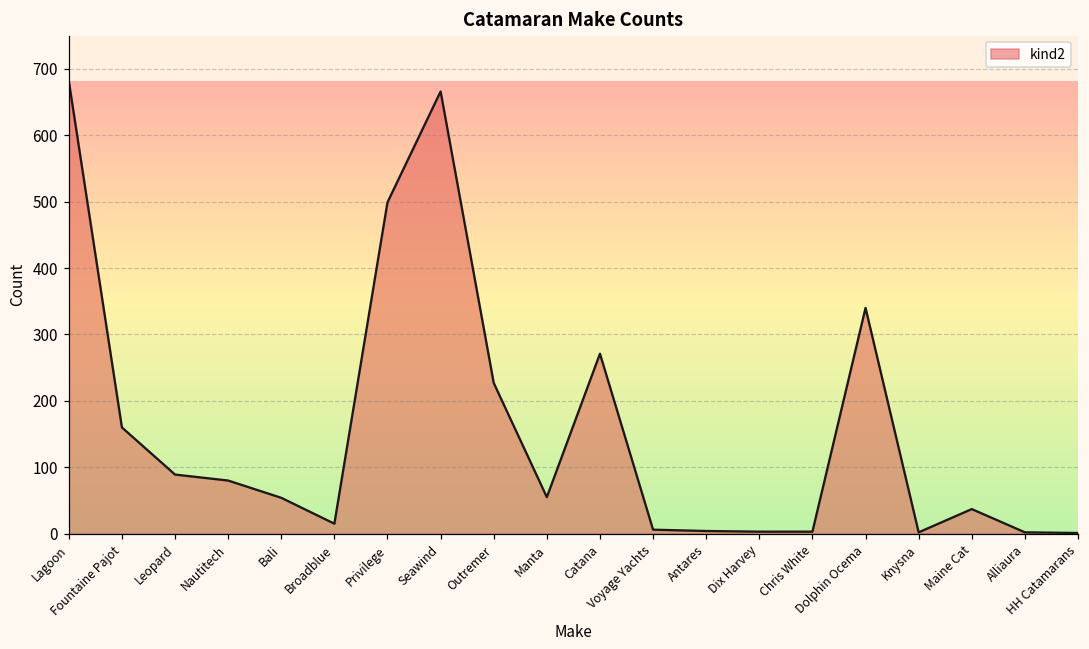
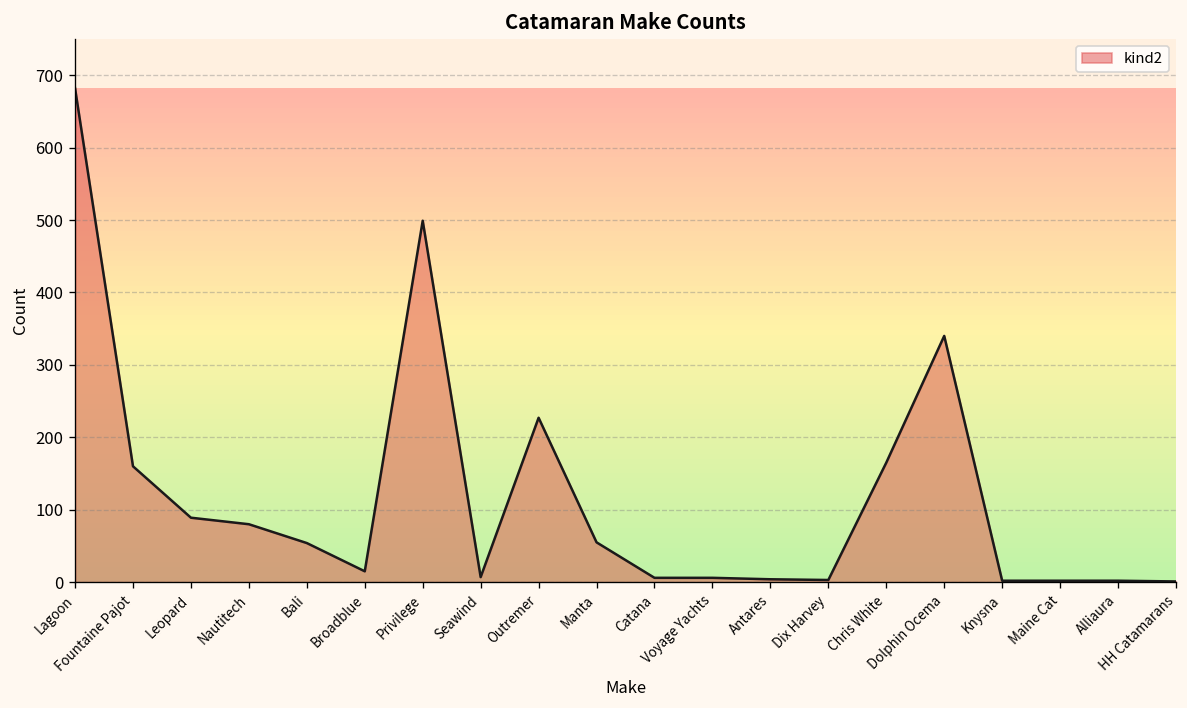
  {
    "Lagoon": 680,
    "Fountaine Pajot": 160,
    "Leopard": 90,
    "Nautitech": 80,
    "Bali": 50,
    "Broadblue": 20,
    "Privilege": 500,
-   "Seawind": 670,
+   "Seawind": 10,
    "Outremer": 230,
    "Manta": 60,
-   "Catana": 270,
+   "Catana": 10,
    "Voyage Yachts": 10,
    "Antares": 0,
    "Dix Harvey": 0,
-   "Chris White": 0,
+   "Chris White": 170,
    "Dolphin Ocema": 340,
    "Knysna": 0,
-   "Maine Cat": 40,
+   "Maine Cat": 0,
    "Alliaura": 0,
    "HH Catamarans": 0
  }
